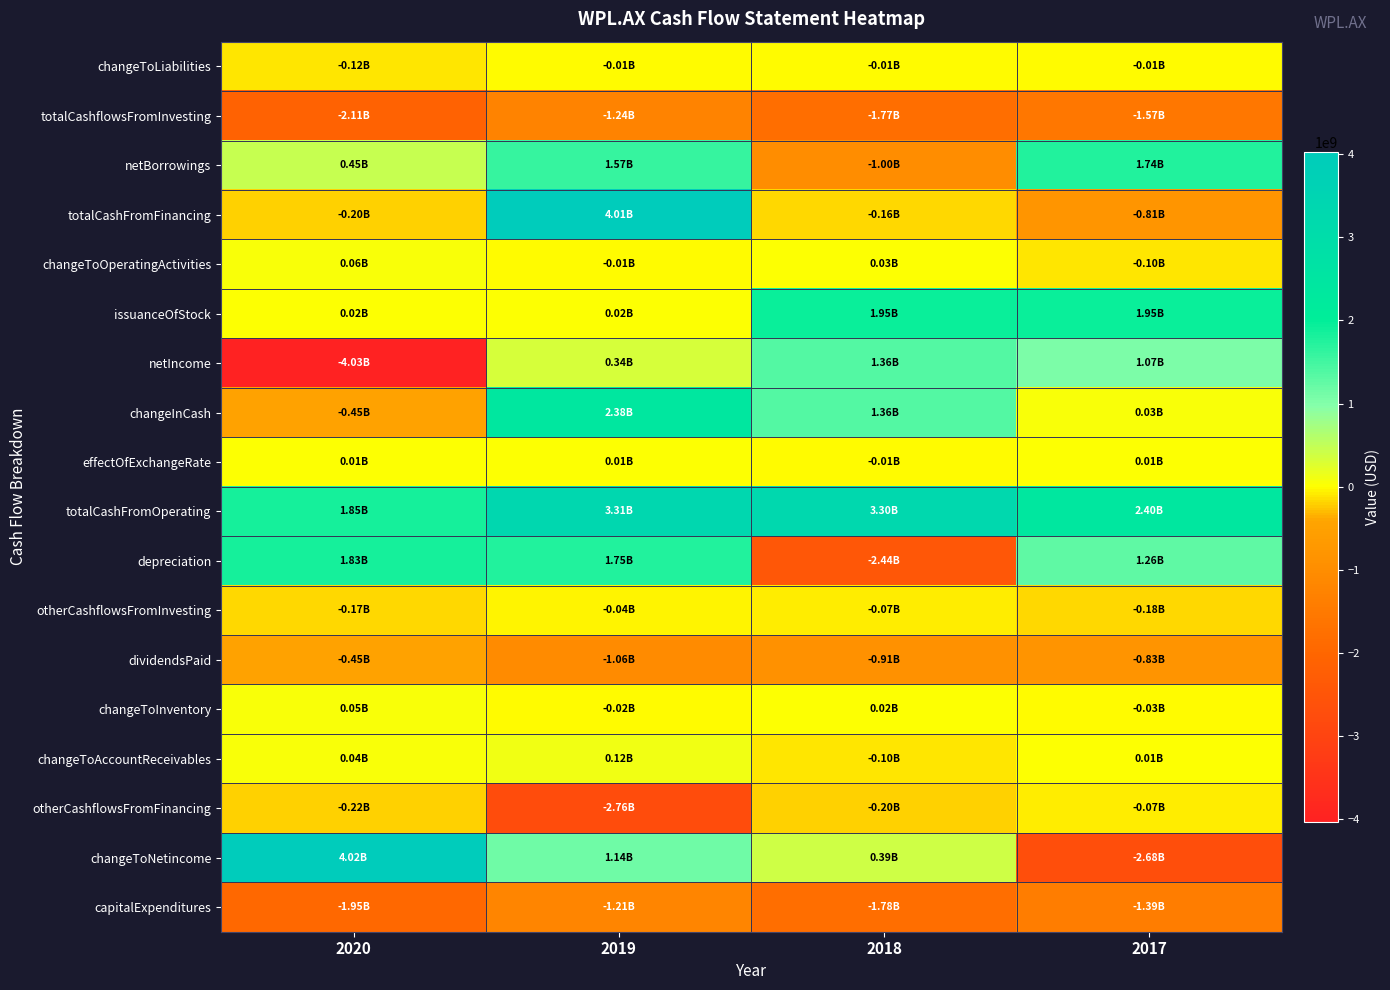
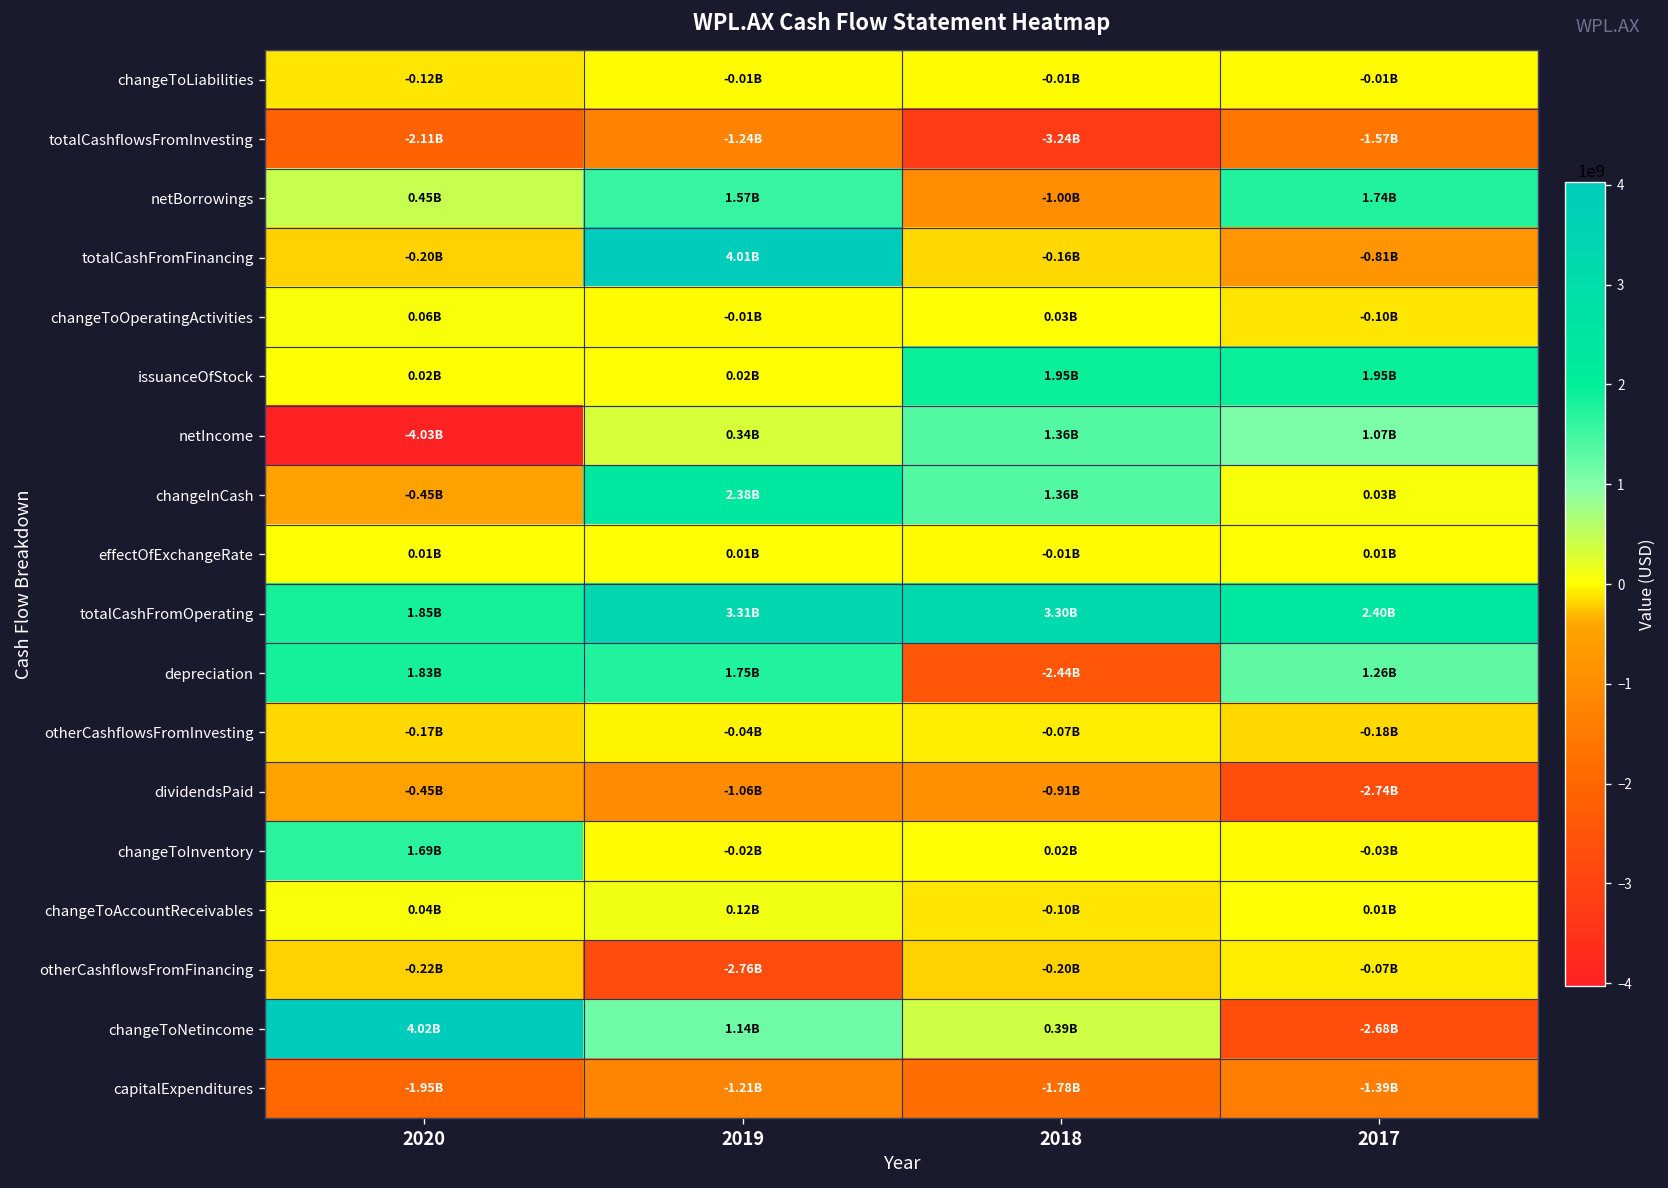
  {
    "changeToLiabilities": {
      "2020": "-0.12B",
      "2019": "-0.01B",
      "2018": "-0.01B",
      "2017": "-0.01B"
    },
    "totalCashflowsFromInvesting": {
      "2020": "-2.11B",
      "2019": "-1.24B",
-     "2018": "-1.77B",
+     "2018": "-3.24B",
      "2017": "-1.57B"
    },
    "netBorrowings": {
      "2020": "0.45B",
      "2019": "1.57B",
      "2018": "-1.00B",
      "2017": "1.74B"
    },
    "totalCashFromFinancing": {
      "2020": "-0.20B",
      "2019": "4.01B",
      "2018": "-0.16B",
      "2017": "-0.81B"
    },
    "changeToOperatingActivities": {
      "2020": "0.06B",
      "2019": "-0.01B",
      "2018": "0.03B",
      "2017": "-0.10B"
    },
    "issuanceOfStock": {
      "2020": "0.02B",
      "2019": "0.02B",
      "2018": "1.95B",
      "2017": "1.95B"
    },
    "netIncome": {
      "2020": "-4.03B",
      "2019": "0.34B",
      "2018": "1.36B",
      "2017": "1.07B"
    },
    "changeInCash": {
      "2020": "-0.45B",
      "2019": "2.38B",
      "2018": "1.36B",
      "2017": "0.03B"
    },
    "effectOfExchangeRate": {
      "2020": "0.01B",
      "2019": "0.01B",
      "2018": "-0.01B",
      "2017": "0.01B"
    },
    "totalCashFromOperating": {
      "2020": "1.85B",
      "2019": "3.31B",
      "2018": "3.30B",
      "2017": "2.40B"
    },
    "depreciation": {
      "2020": "1.83B",
      "2019": "1.75B",
      "2018": "-2.44B",
      "2017": "1.26B"
    },
    "otherCashflowsFromInvesting": {
      "2020": "-0.17B",
      "2019": "-0.04B",
      "2018": "-0.07B",
      "2017": "-0.18B"
    },
    "dividendsPaid": {
      "2020": "-0.45B",
      "2019": "-1.06B",
      "2018": "-0.91B",
-     "2017": "-0.83B"
+     "2017": "-2.74B"
    },
    "changeToInventory": {
-     "2020": "0.05B",
+     "2020": "1.69B",
      "2019": "-0.02B",
      "2018": "0.02B",
      "2017": "-0.03B"
    },
    "changeToAccountReceivables": {
      "2020": "0.04B",
      "2019": "0.12B",
      "2018": "-0.10B",
      "2017": "0.01B"
    },
    "otherCashflowsFromFinancing": {
      "2020": "-0.22B",
      "2019": "-2.76B",
      "2018": "-0.20B",
      "2017": "-0.07B"
    },
    "changeToNetincome": {
      "2020": "4.02B",
      "2019": "1.14B",
      "2018": "0.39B",
      "2017": "-2.68B"
    },
    "capitalExpenditures": {
      "2020": "-1.95B",
      "2019": "-1.21B",
      "2018": "-1.78B",
      "2017": "-1.39B"
    }
  }
